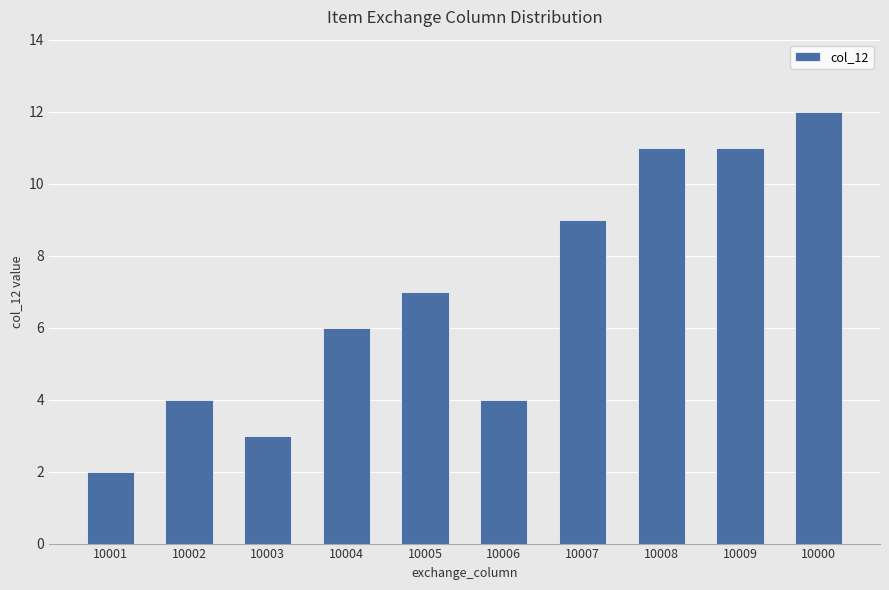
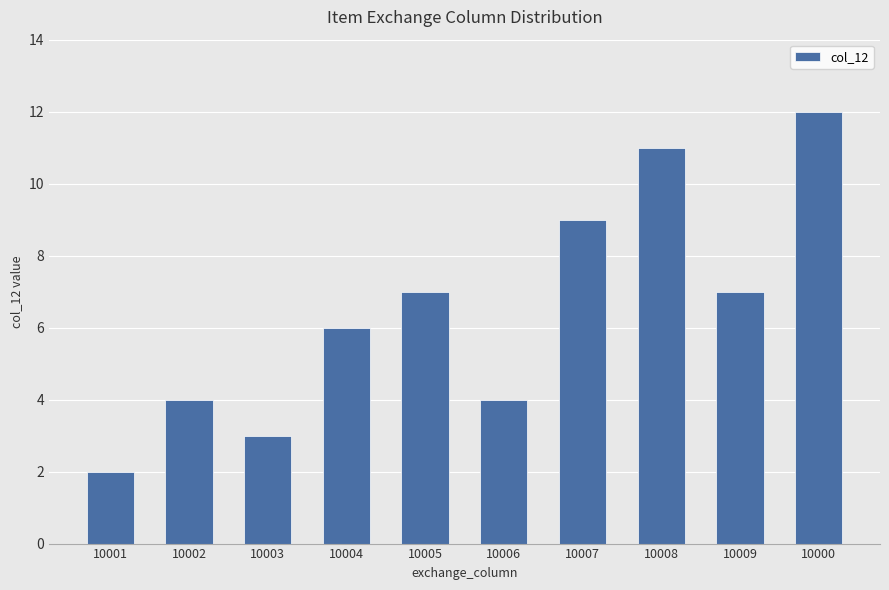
  {
    "10001": 2,
    "10002": 4,
    "10003": 3,
    "10004": 6,
    "10005": 7,
    "10006": 4,
    "10007": 9,
    "10008": 11,
-   "10009": 11,
+   "10009": 7,
    "10000": 12
  }
